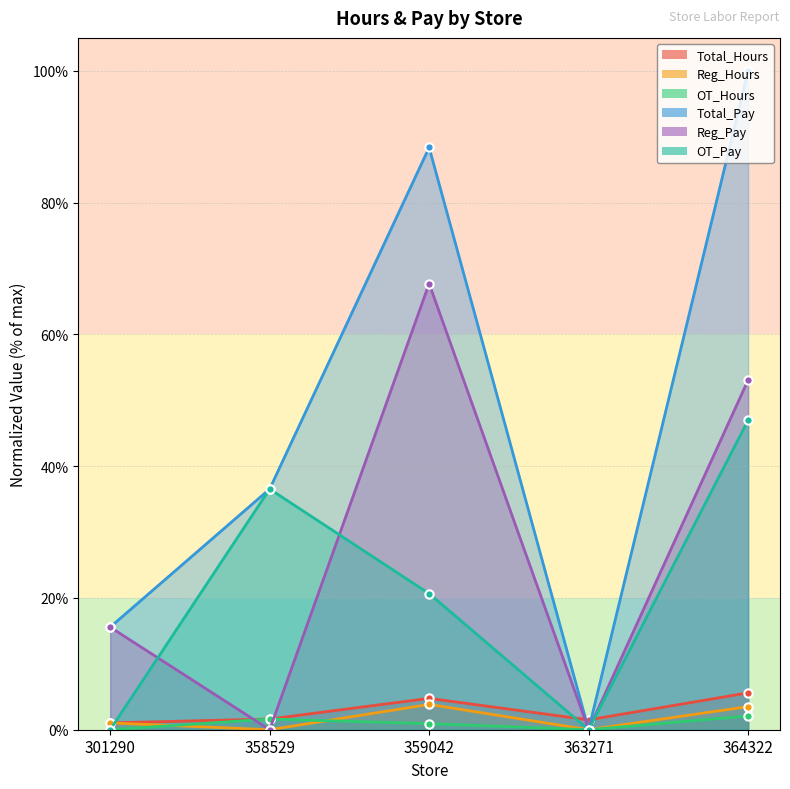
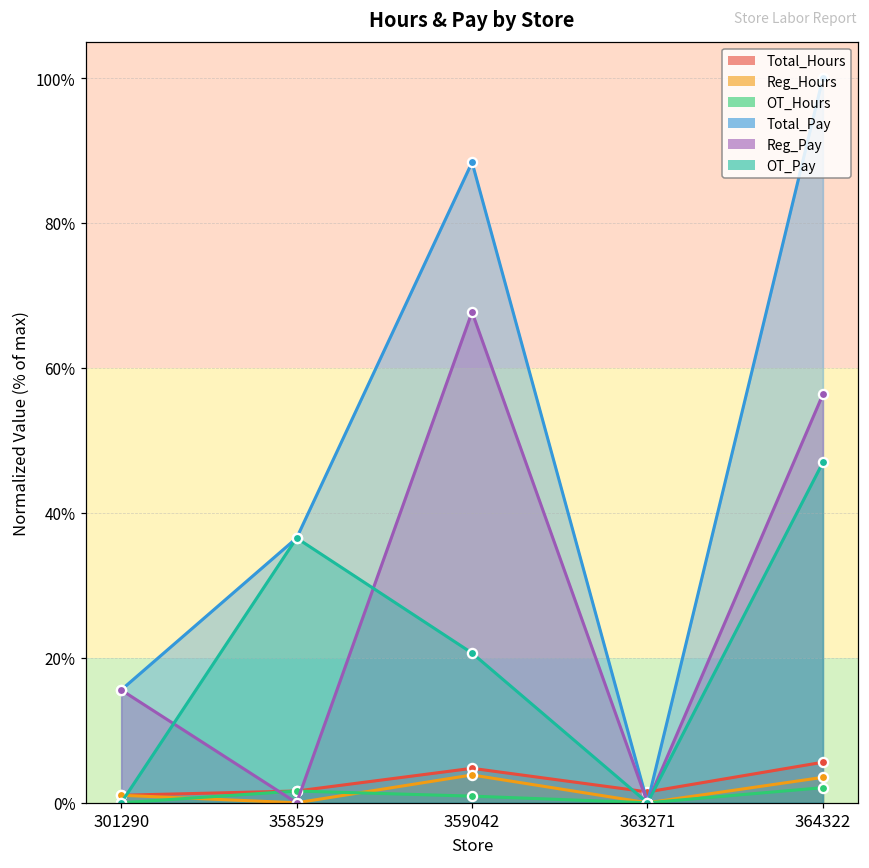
  {
    "Reg_Pay": {
      "359042": "68%",
-     "364322": "53%"
+     "364322": "56%"
    }
  }
